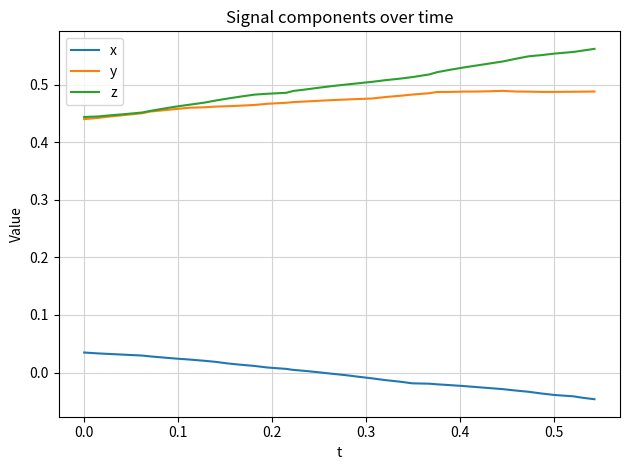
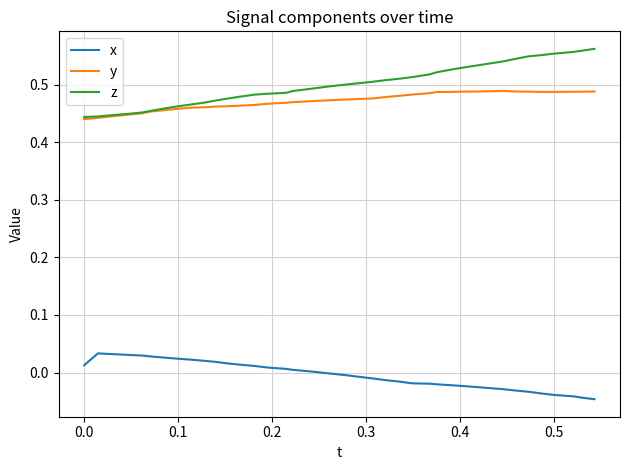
  {
    "x": {
-     "0.0": 0.03
+     "0.0": 0.01
    }
  }
